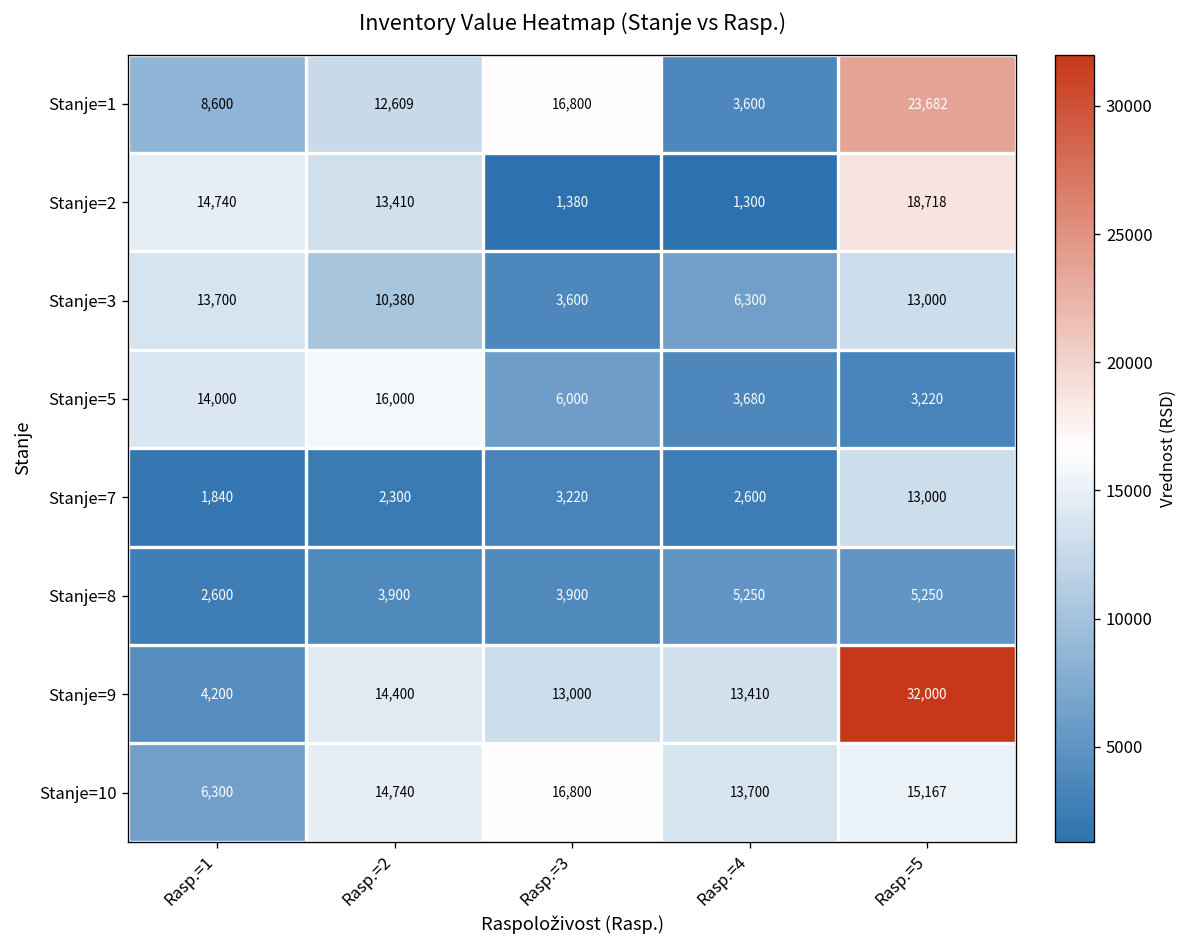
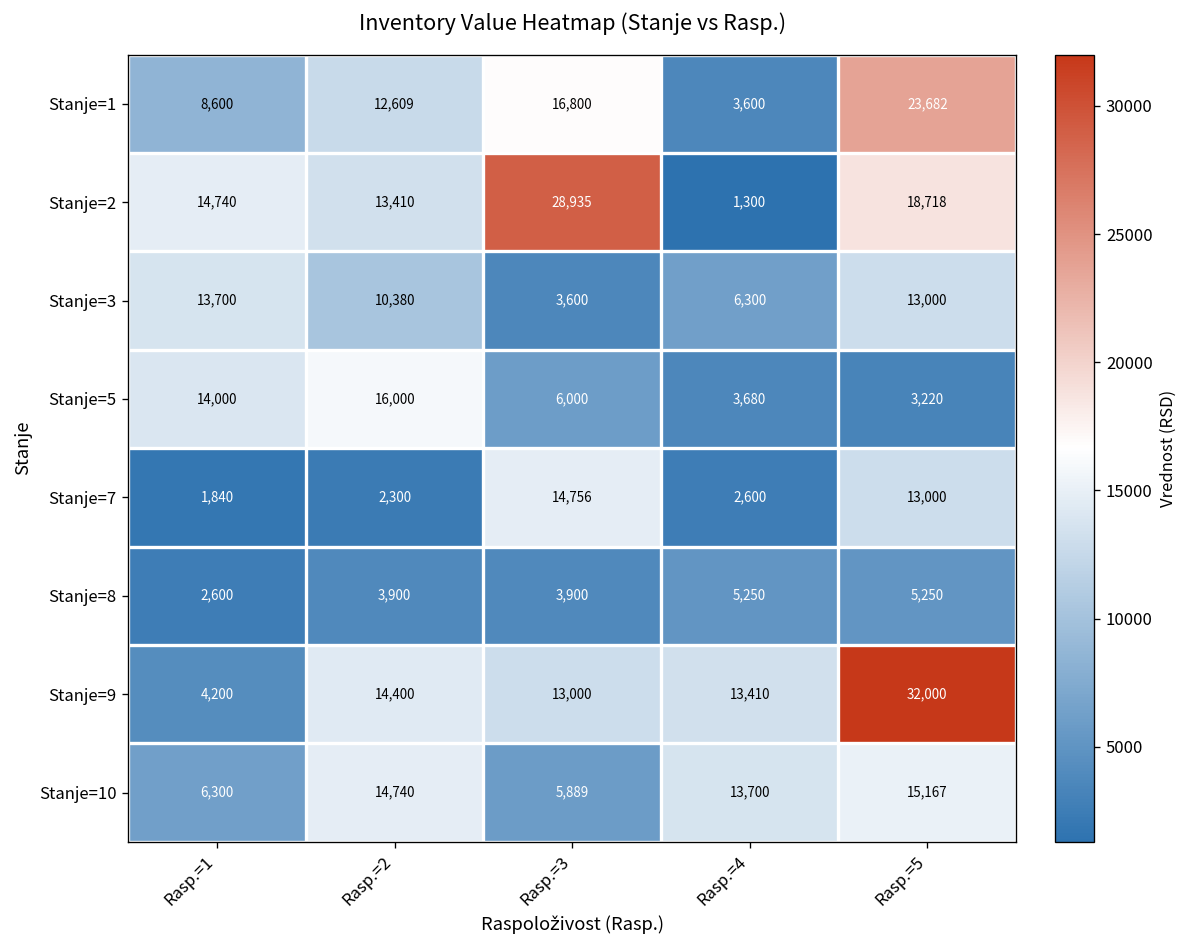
  {
    "Stanje=1": {
      "Rasp.=1": "8,600",
      "Rasp.=2": "12,609",
      "Rasp.=3": "16,800",
      "Rasp.=4": "3,600",
      "Rasp.=5": "23,682"
    },
    "Stanje=2": {
      "Rasp.=1": "14,740",
      "Rasp.=2": "13,410",
-     "Rasp.=3": "1,380",
+     "Rasp.=3": "28,935",
      "Rasp.=4": "1,300",
      "Rasp.=5": "18,718"
    },
    "Stanje=3": {
      "Rasp.=1": "13,700",
      "Rasp.=2": "10,380",
      "Rasp.=3": "3,600",
      "Rasp.=4": "6,300",
      "Rasp.=5": "13,000"
    },
    "Stanje=5": {
      "Rasp.=1": "14,000",
      "Rasp.=2": "16,000",
      "Rasp.=3": "6,000",
      "Rasp.=4": "3,680",
      "Rasp.=5": "3,220"
    },
    "Stanje=7": {
      "Rasp.=1": "1,840",
      "Rasp.=2": "2,300",
-     "Rasp.=3": "3,220",
+     "Rasp.=3": "14,756",
      "Rasp.=4": "2,600",
      "Rasp.=5": "13,000"
    },
    "Stanje=8": {
      "Rasp.=1": "2,600",
      "Rasp.=2": "3,900",
      "Rasp.=3": "3,900",
      "Rasp.=4": "5,250",
      "Rasp.=5": "5,250"
    },
    "Stanje=9": {
      "Rasp.=1": "4,200",
      "Rasp.=2": "14,400",
      "Rasp.=3": "13,000",
      "Rasp.=4": "13,410",
      "Rasp.=5": "32,000"
    },
    "Stanje=10": {
      "Rasp.=1": "6,300",
      "Rasp.=2": "14,740",
-     "Rasp.=3": "16,800",
+     "Rasp.=3": "5,889",
      "Rasp.=4": "13,700",
      "Rasp.=5": "15,167"
    }
  }
